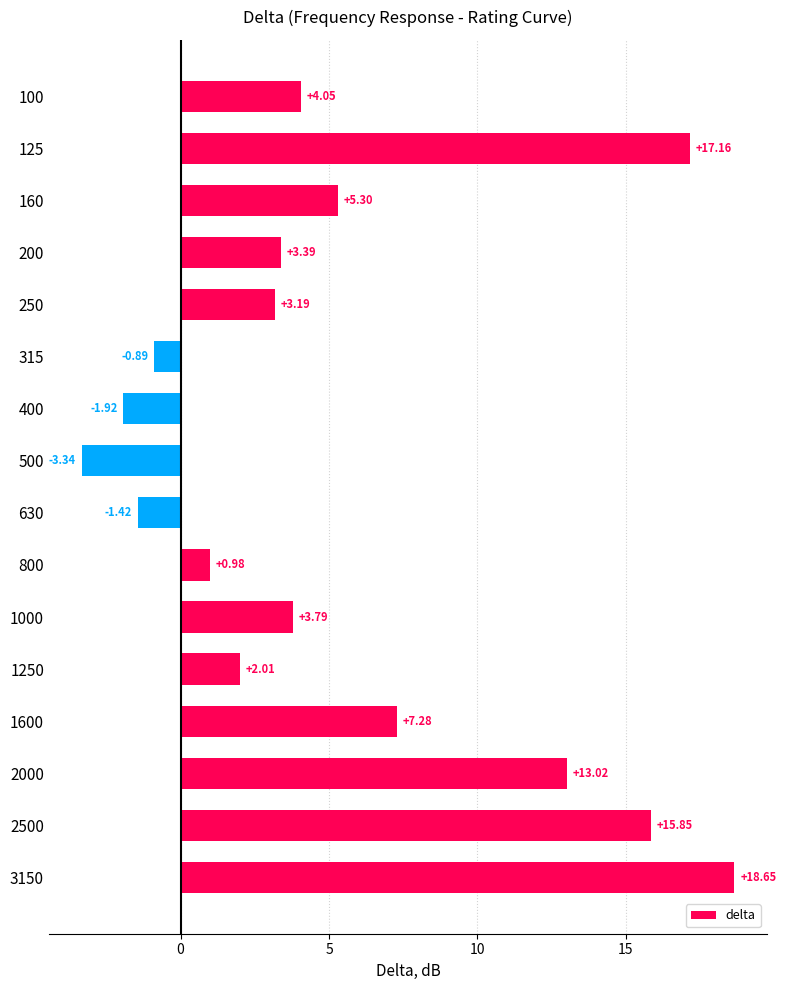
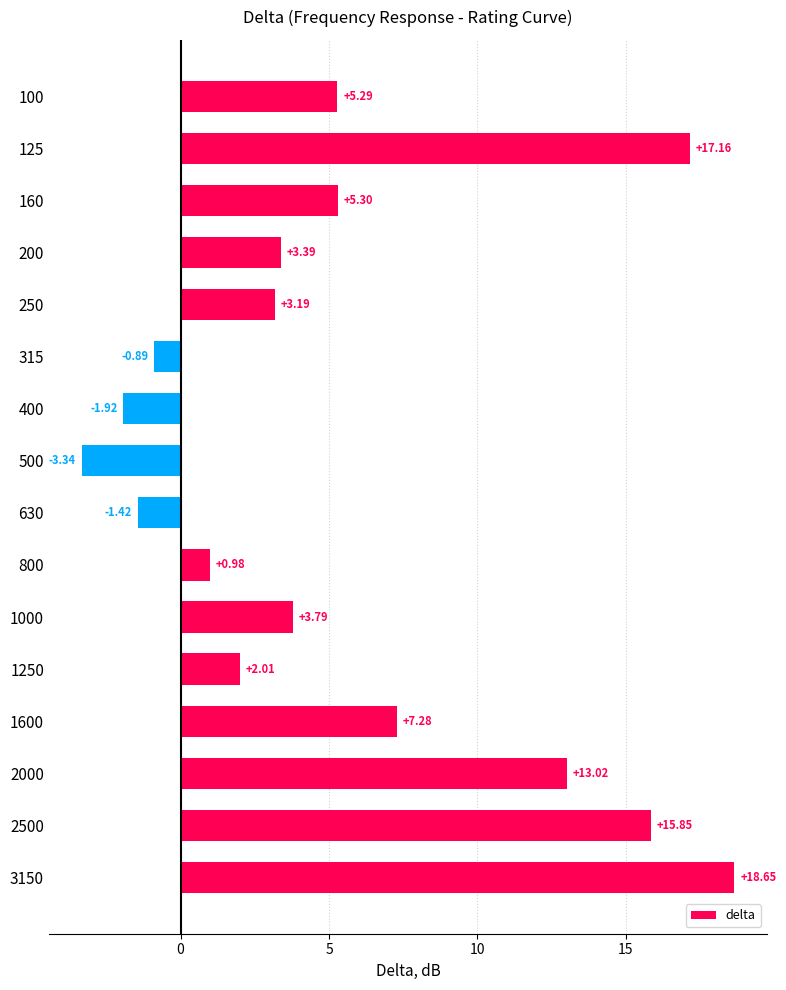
  {
-   "100": "+4.05",
+   "100": "+5.29",
    "125": "+17.16",
    "160": "+5.30",
    "200": "+3.39",
    "250": "+3.19",
    "315": "-0.89",
    "400": "-1.92",
    "500": "-3.34",
    "630": "-1.42",
    "800": "+0.98",
    "1000": "+3.79",
    "1250": "+2.01",
    "1600": "+7.28",
    "2000": "+13.02",
    "2500": "+15.85",
    "3150": "+18.65"
  }
